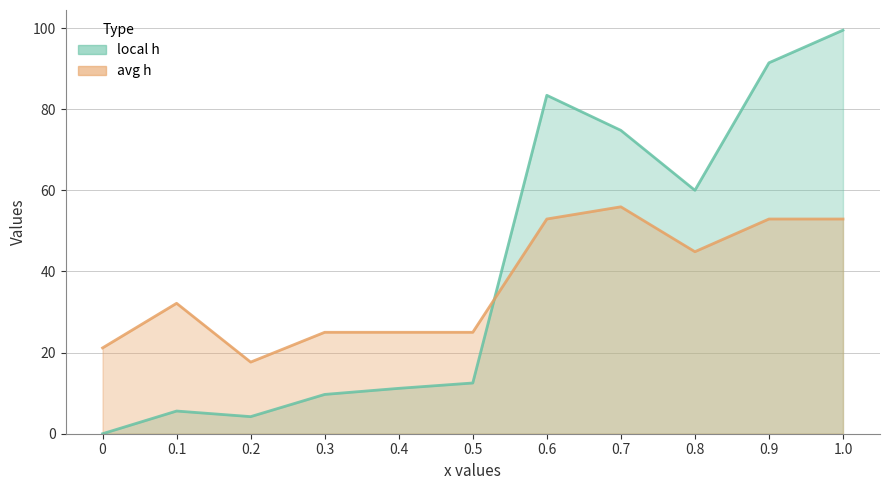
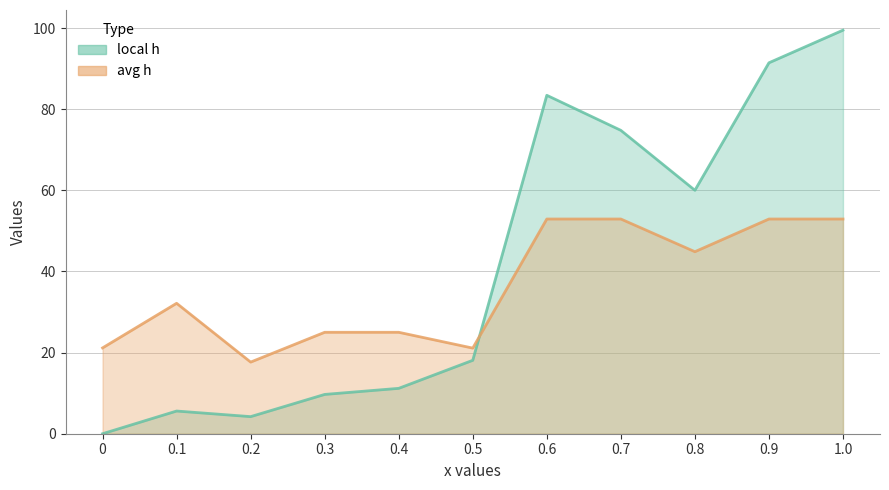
  {
    "local h": {
      "0": 0,
      "0.1": 6,
      "0.2": 4,
      "0.3": 10,
      "0.4": 11,
-     "0.5": 13,
+     "0.5": 18,
      "0.6": 83,
      "0.7": 75,
      "0.8": 60,
      "0.9": 91,
      "1.0": 100
    },
    "avg h": {
      "0": 21,
      "0.1": 32,
      "0.2": 18,
      "0.3": 25,
      "0.4": 25,
-     "0.5": 25,
+     "0.5": 21,
      "0.6": 53,
-     "0.7": 56,
+     "0.7": 53,
      "0.8": 45,
      "0.9": 53,
      "1.0": 53
    }
  }
